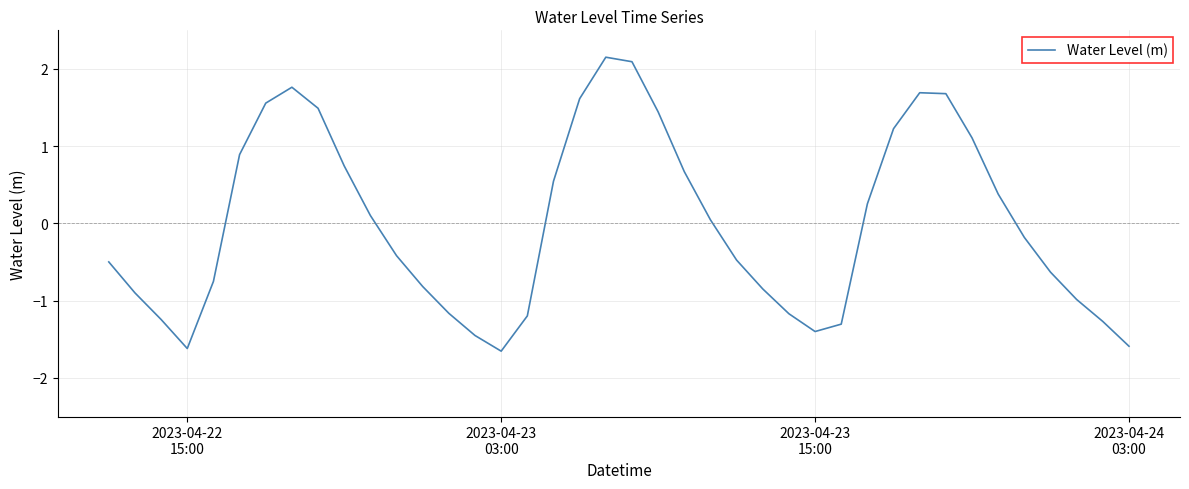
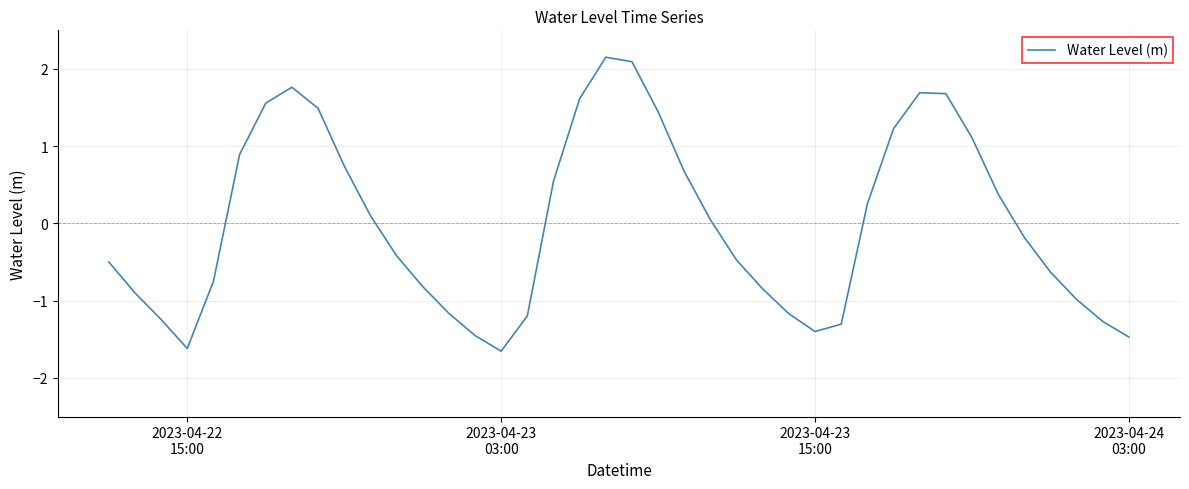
  {
    "2023-04-22 15:00": -1.6,
    "2023-04-23 03:00": -1.7,
    "2023-04-23 15:00": -1.4,
-   "2023-04-24 03:00": -1.6
+   "2023-04-24 03:00": -1.5
  }
